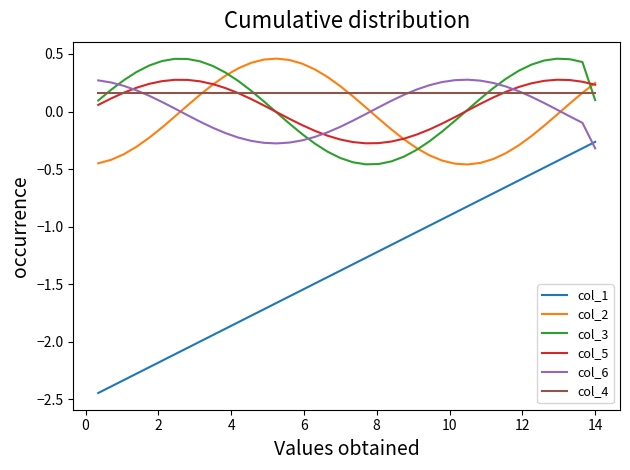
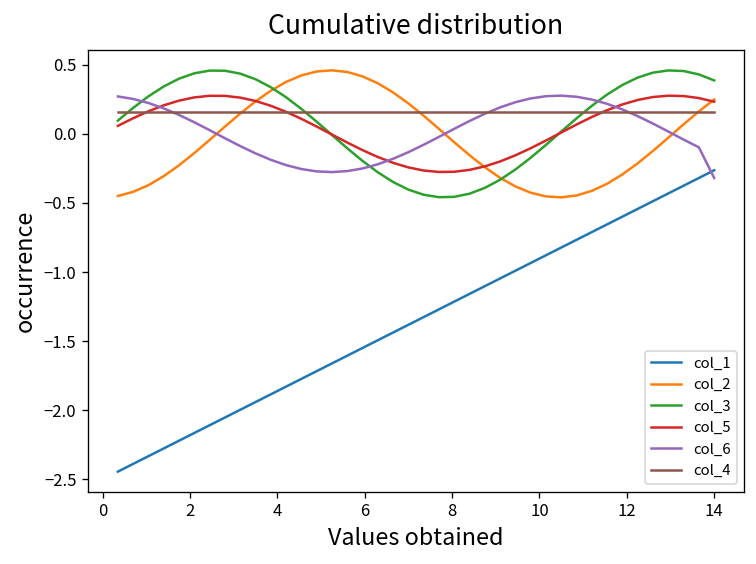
  {
    "col_1": {
      "14": -0.26
    },
    "col_3": {
-     "14": 0.10
+     "14": 0.39
    },
    "col_6": {
      "14": -0.32
    },
    "col_4": {
      "14": 0.16
    }
  }
